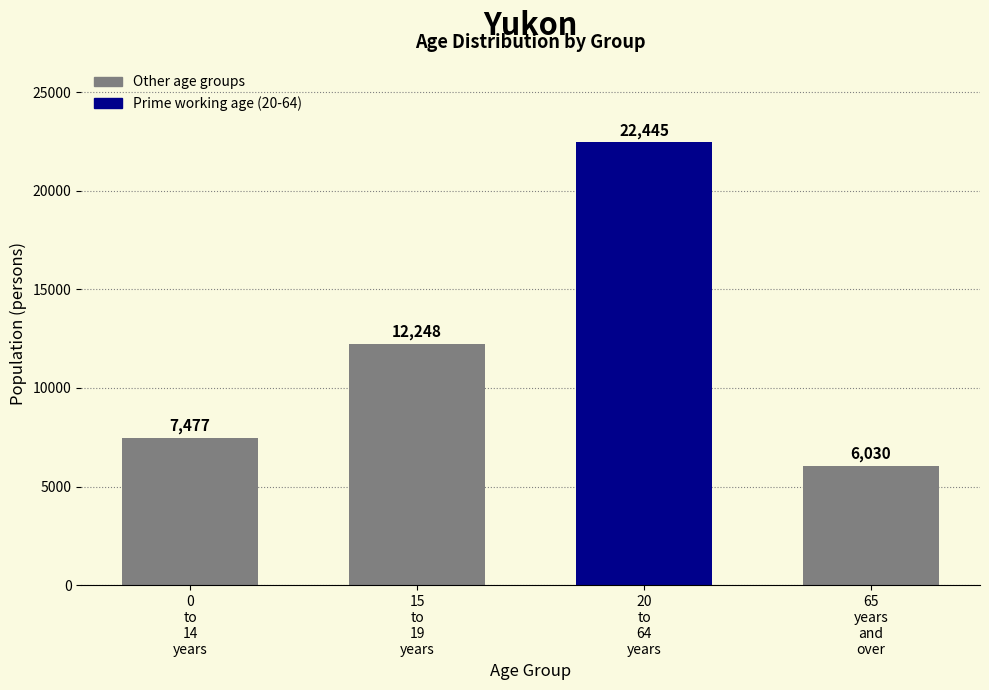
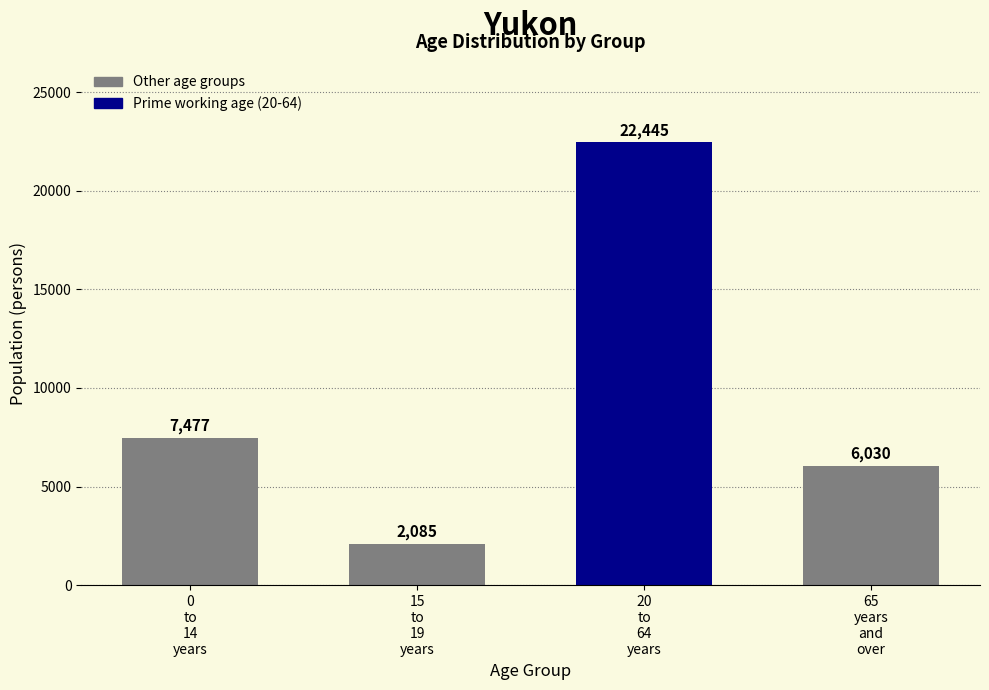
  {
    "0 to 14 years": "7,477",
-   "15 to 19 years": "12,248",
+   "15 to 19 years": "2,085",
    "20 to 64 years": "22,445",
    "65 years and over": "6,030"
  }
